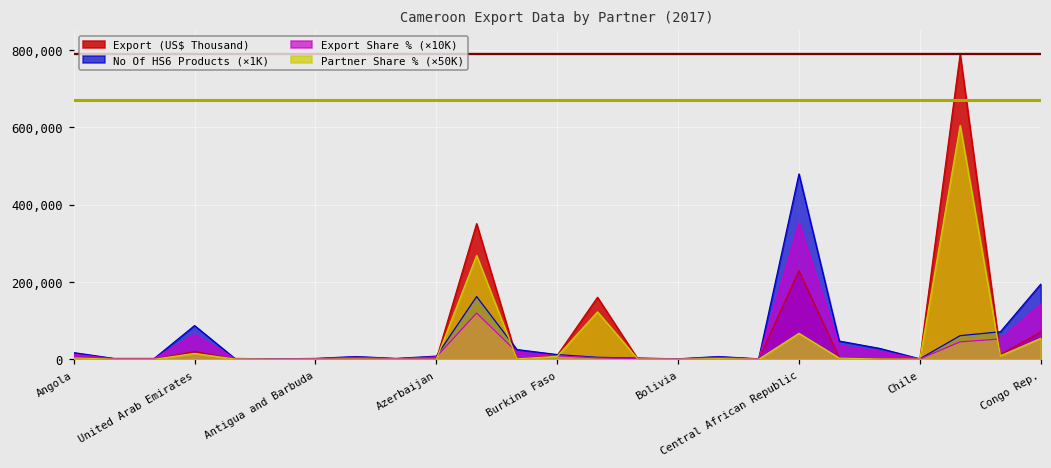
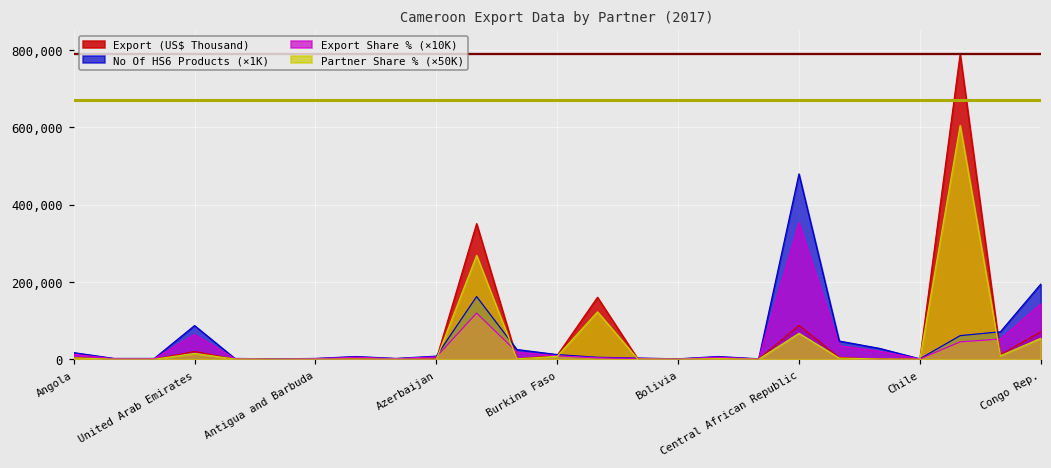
  {
    "Export (US$ Thousand)": {
-     "Central African Republic": "230,000",
+     "Central African Republic": "90,000",
      "Congo Rep.": "70,000"
    }
  }
